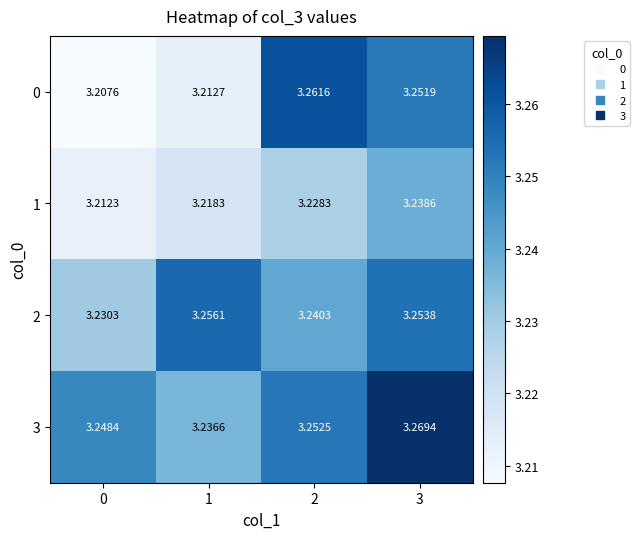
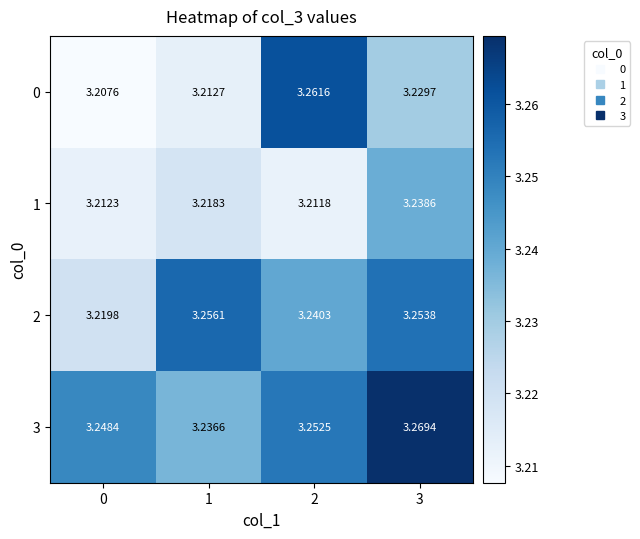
  {
    "0": {
      "0": 3.2076,
      "1": 3.2127,
      "2": 3.2616,
-     "3": 3.2519
+     "3": 3.2297
    },
    "1": {
      "0": 3.2123,
      "1": 3.2183,
-     "2": 3.2283,
+     "2": 3.2118,
      "3": 3.2386
    },
    "2": {
-     "0": 3.2303,
+     "0": 3.2198,
      "1": 3.2561,
      "2": 3.2403,
      "3": 3.2538
    },
    "3": {
      "0": 3.2484,
      "1": 3.2366,
      "2": 3.2525,
      "3": 3.2694
    }
  }
